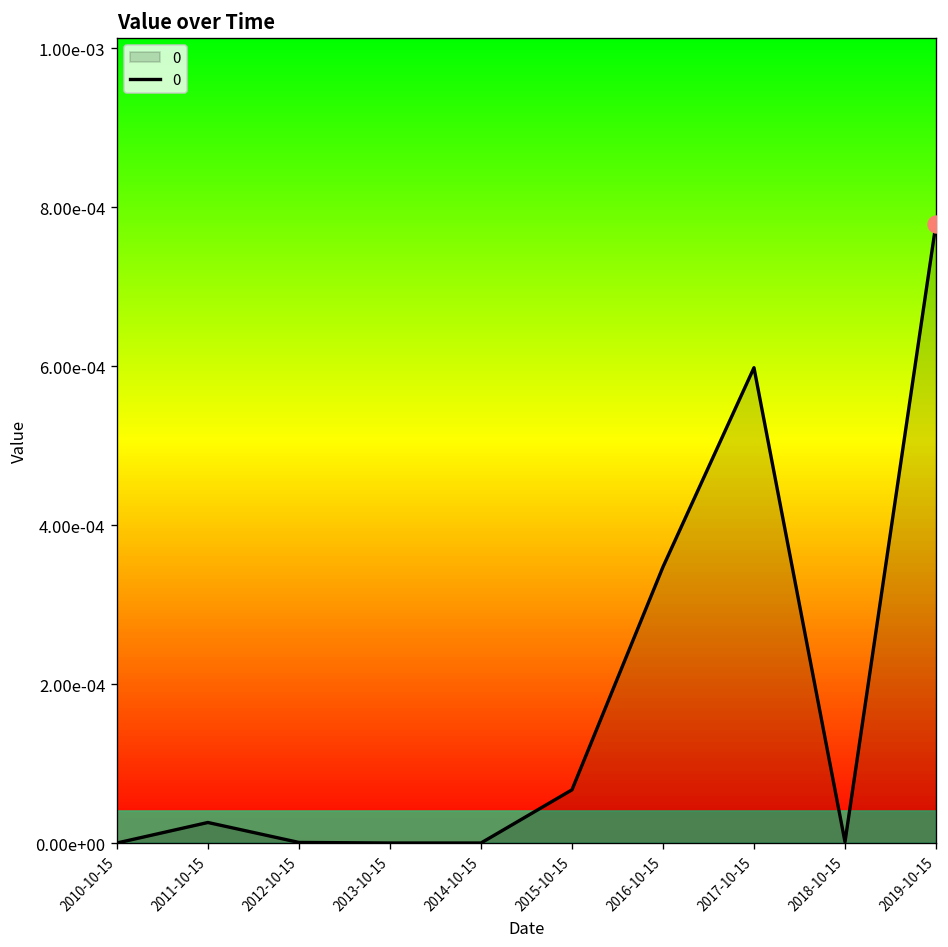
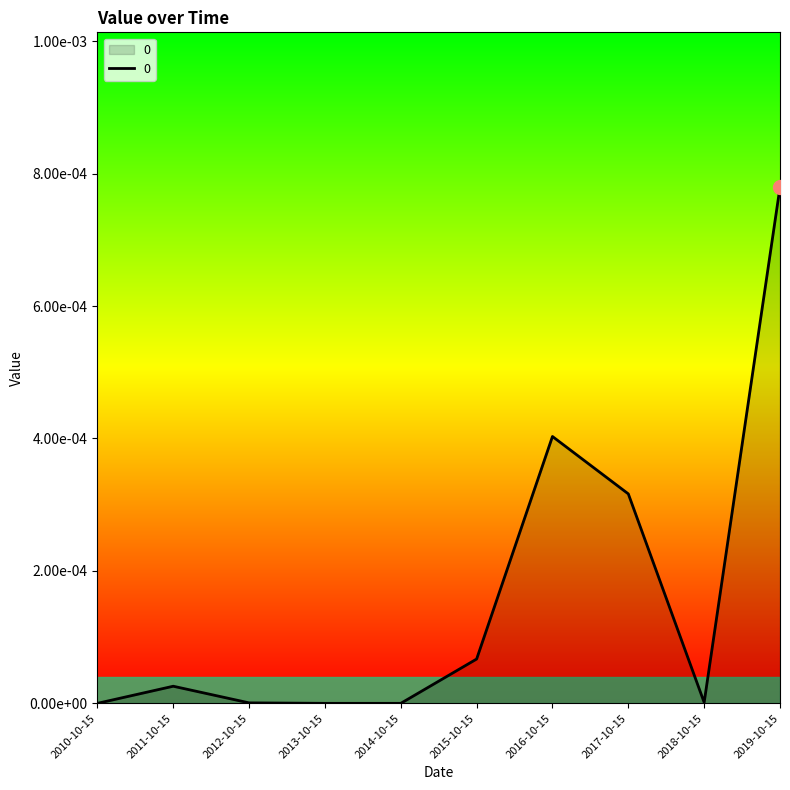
  {
    "0": {
      "2015-10-15": 0.00007,
-     "2016-10-15": 0.00035,
-     "2017-10-15": 0.00060
+     "2016-10-15": 0.00040,
+     "2017-10-15": 0.00032
    }
  }
